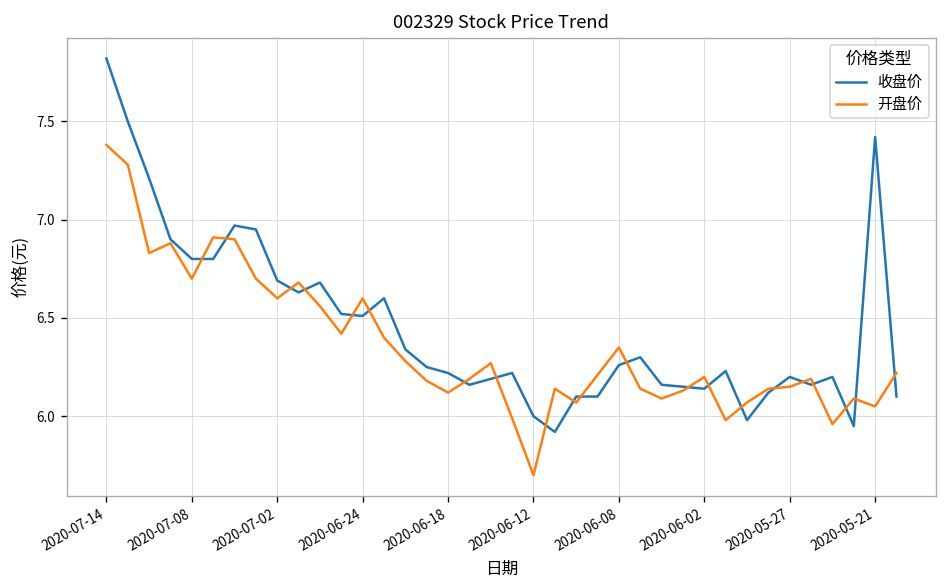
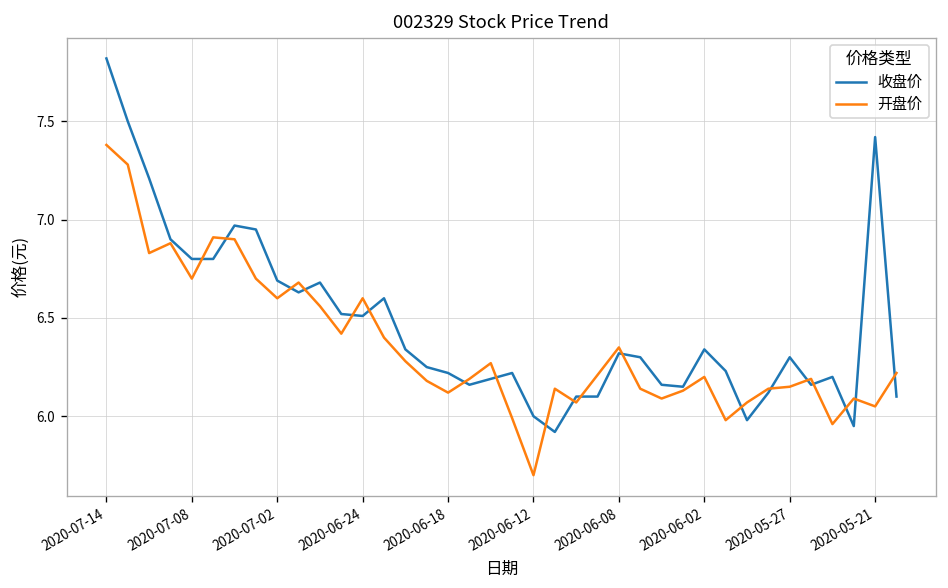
  {
    "收盘价": {
      "2020-07-14": 7.82,
      "2020-07-08": 6.80,
      "2020-07-02": 6.69,
      "2020-06-24": 6.51,
      "2020-06-18": 6.22,
      "2020-06-12": 6.00,
-     "2020-06-08": 6.26,
-     "2020-06-02": 6.14,
-     "2020-05-27": 6.2,
+     "2020-06-08": 6.32,
+     "2020-06-02": 6.34,
+     "2020-05-27": 6.3,
      "2020-05-21": 7.42
    },
    "开盘价": {
      "2020-07-14": 7.38,
      "2020-07-08": 6.70,
      "2020-07-02": 6.60,
      "2020-06-24": 6.60,
      "2020-06-18": 6.12,
      "2020-06-12": 5.70,
      "2020-06-08": 6.35,
      "2020-06-02": 6.20,
      "2020-05-27": 6.15,
      "2020-05-21": 6.05
    }
  }
